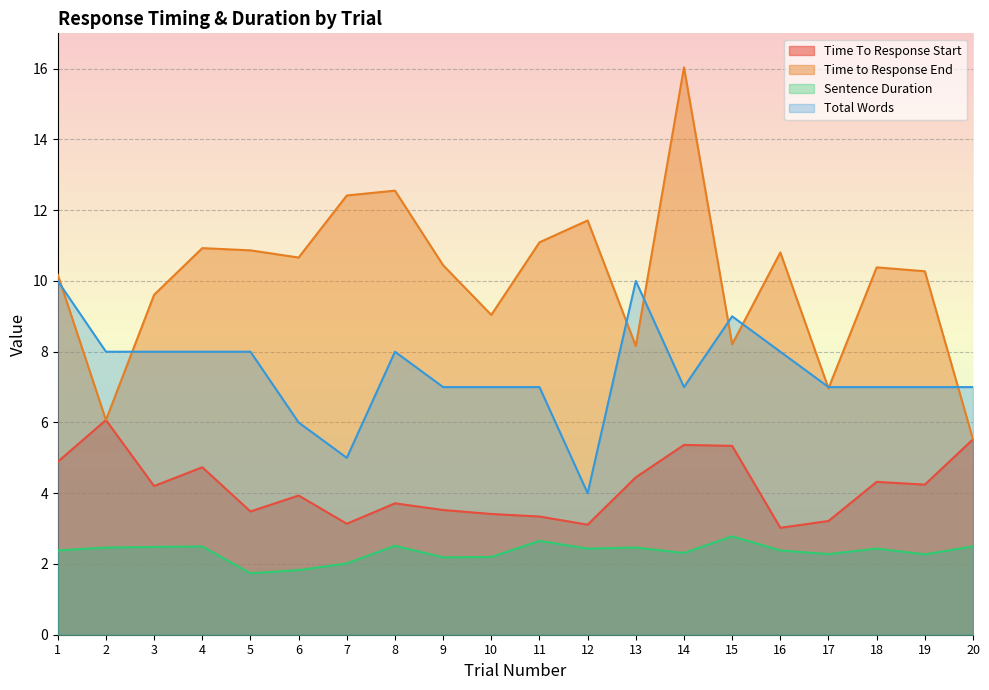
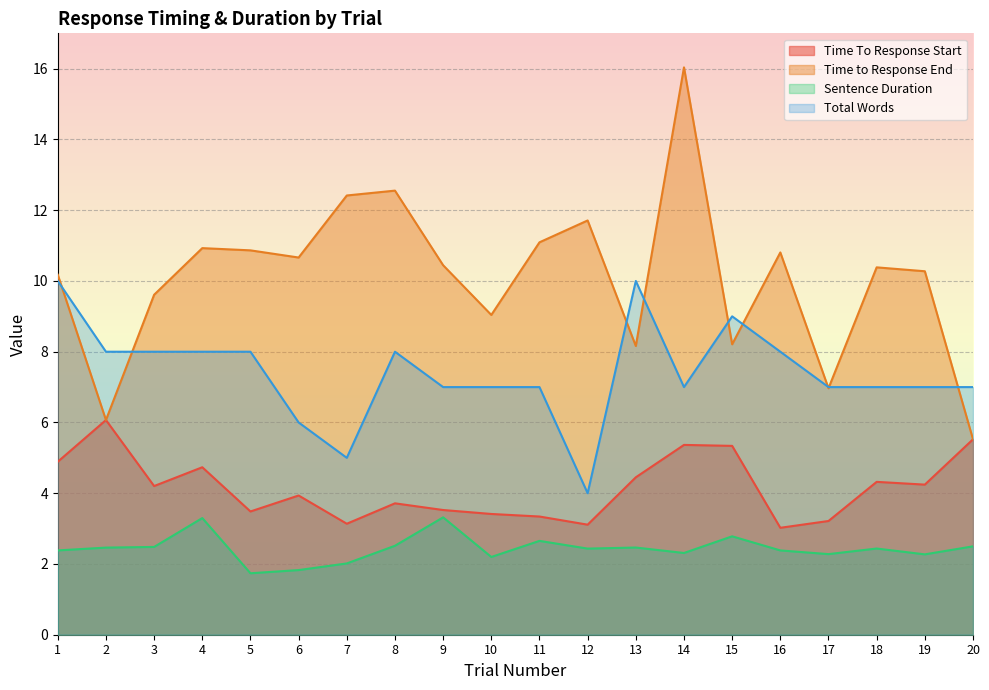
  {
    "Sentence Duration": {
      "1": 2.4,
      "2": 2.5,
      "3": 2.5,
-     "4": 2.5,
+     "4": 3.3,
      "5": 1.7,
      "6": 1.8,
      "7": 2.0,
      "8": 2.5,
-     "9": 2.2,
+     "9": 3.3,
      "10": 2.2,
      "11": 2.7,
      "12": 2.4,
      "13": 2.5,
      "14": 2.3,
      "15": 2.8,
      "16": 2.4,
      "17": 2.3,
      "18": 2.4,
      "19": 2.3,
      "20": 2.5
    },
    "Total Words": {
      "1": 10.0,
      "2": 8.0,
      "3": 8.0,
      "4": 8.0,
      "5": 8.0,
      "6": 6.0,
      "7": 5.0,
      "8": 8.0,
      "9": 7.0,
      "10": 7.0,
      "11": 7.0,
      "12": 4.0,
      "13": 10.0,
      "14": 7.0,
      "15": 9.0,
      "16": 8.0,
      "18": 7.0,
      "19": 7.0,
      "20": 7.0
    }
  }
